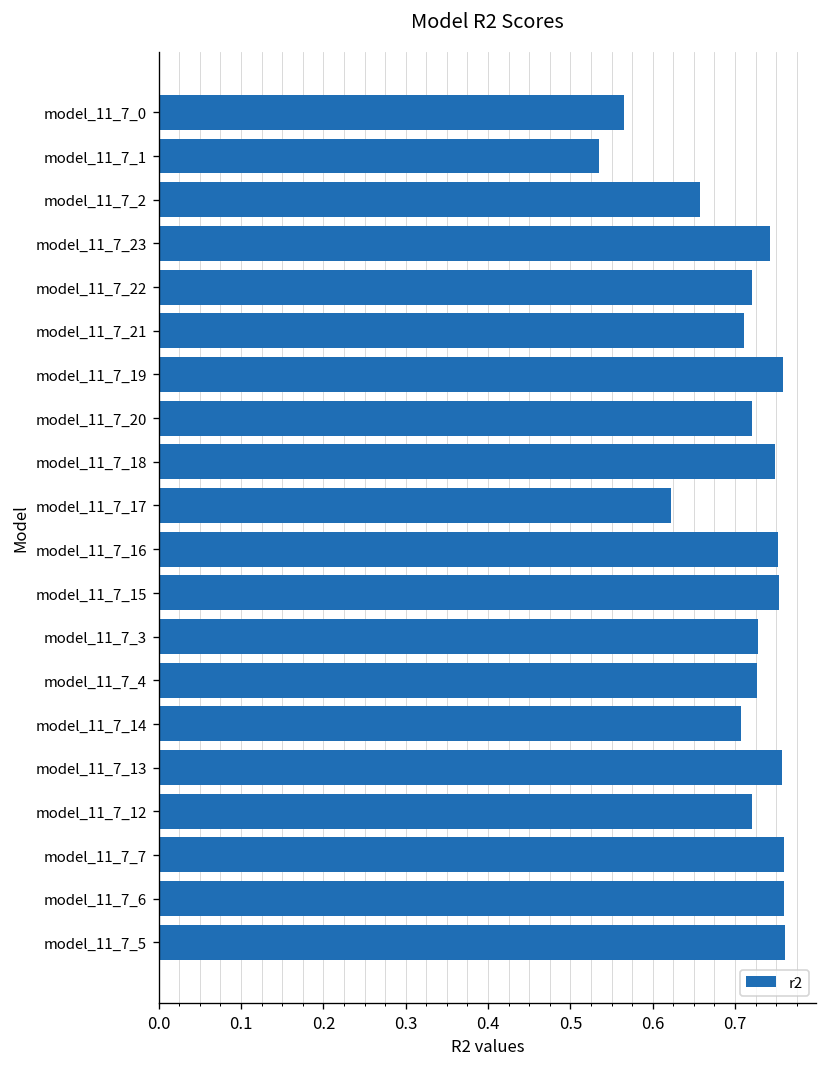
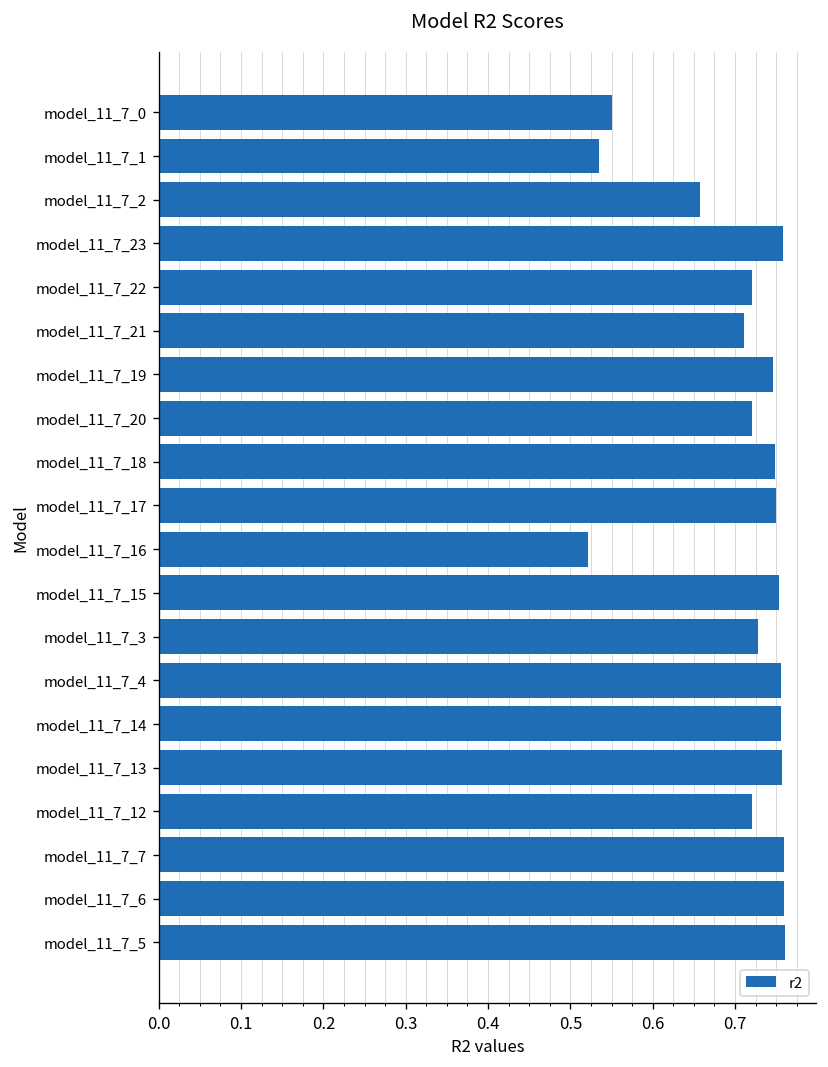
  {
-   "model_11_7_0": 0.57,
+   "model_11_7_0": 0.55,
    "model_11_7_1": 0.53,
    "model_11_7_2": 0.66,
-   "model_11_7_23": 0.74,
+   "model_11_7_23": 0.76,
    "model_11_7_22": 0.72,
    "model_11_7_21": 0.71,
-   "model_11_7_19": 0.76,
+   "model_11_7_19": 0.75,
    "model_11_7_20": 0.72,
    "model_11_7_18": 0.75,
-   "model_11_7_17": 0.62,
-   "model_11_7_16": 0.75,
+   "model_11_7_17": 0.75,
+   "model_11_7_16": 0.52,
    "model_11_7_15": 0.75,
    "model_11_7_3": 0.73,
-   "model_11_7_4": 0.73,
-   "model_11_7_14": 0.71,
+   "model_11_7_4": 0.76,
+   "model_11_7_14": 0.76,
    "model_11_7_13": 0.76,
    "model_11_7_12": 0.72,
    "model_11_7_7": 0.76,
    "model_11_7_6": 0.76,
    "model_11_7_5": 0.76
  }
